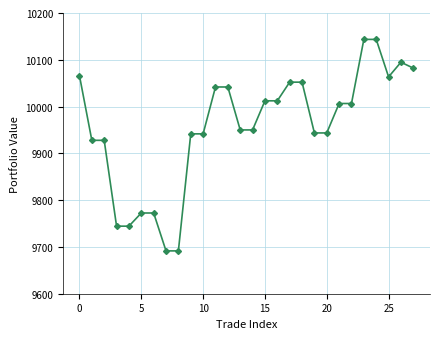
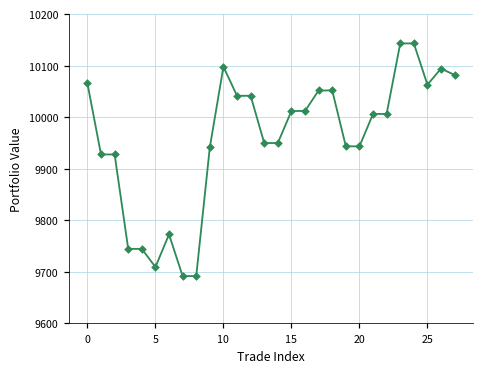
  {
    "0": 10070,
-   "5": 9770,
-   "10": 9940,
+   "5": 9710,
+   "10": 10100,
    "15": 10010,
    "20": 9940,
    "25": 10060
  }
